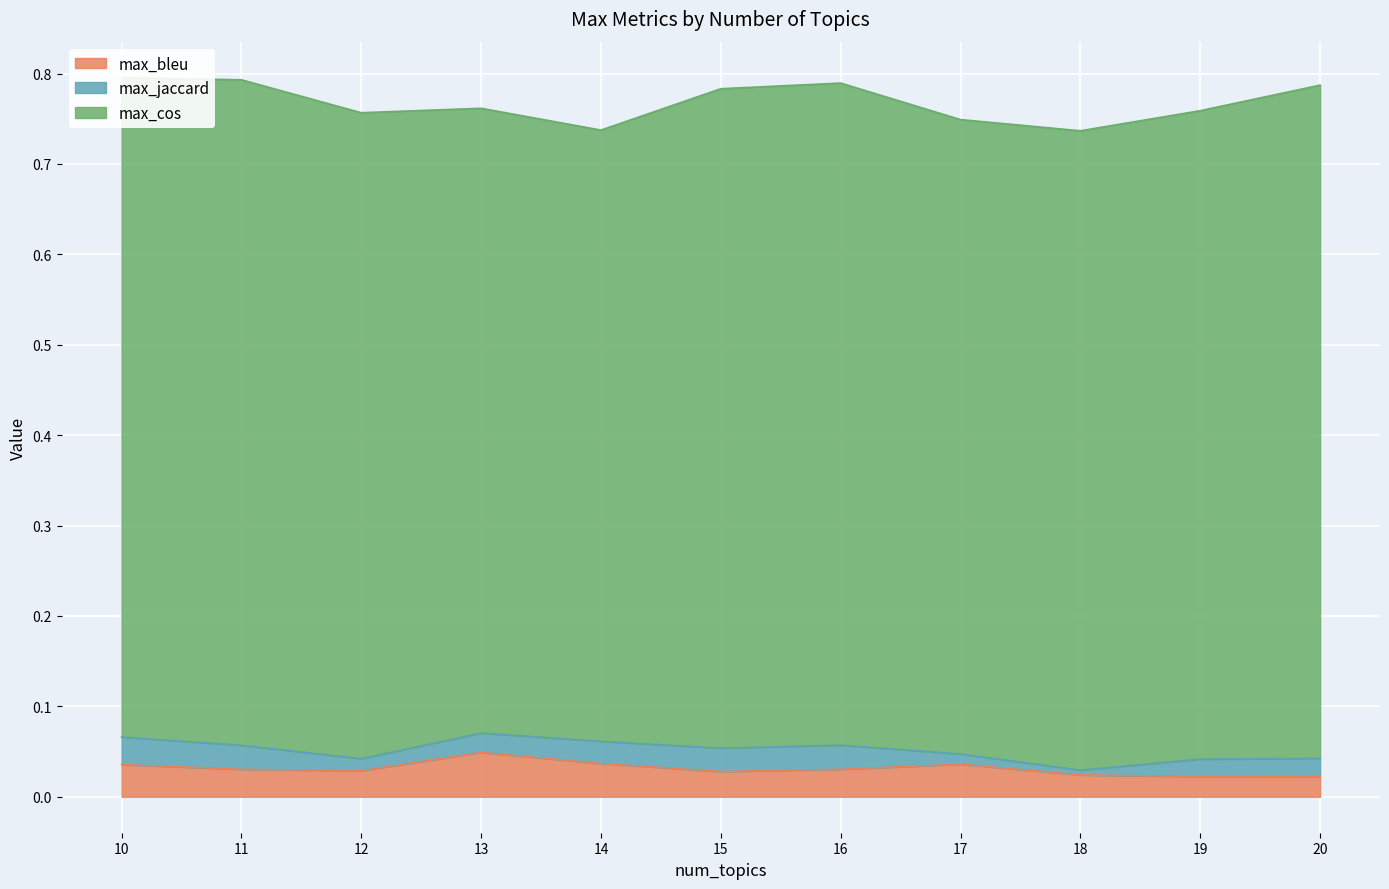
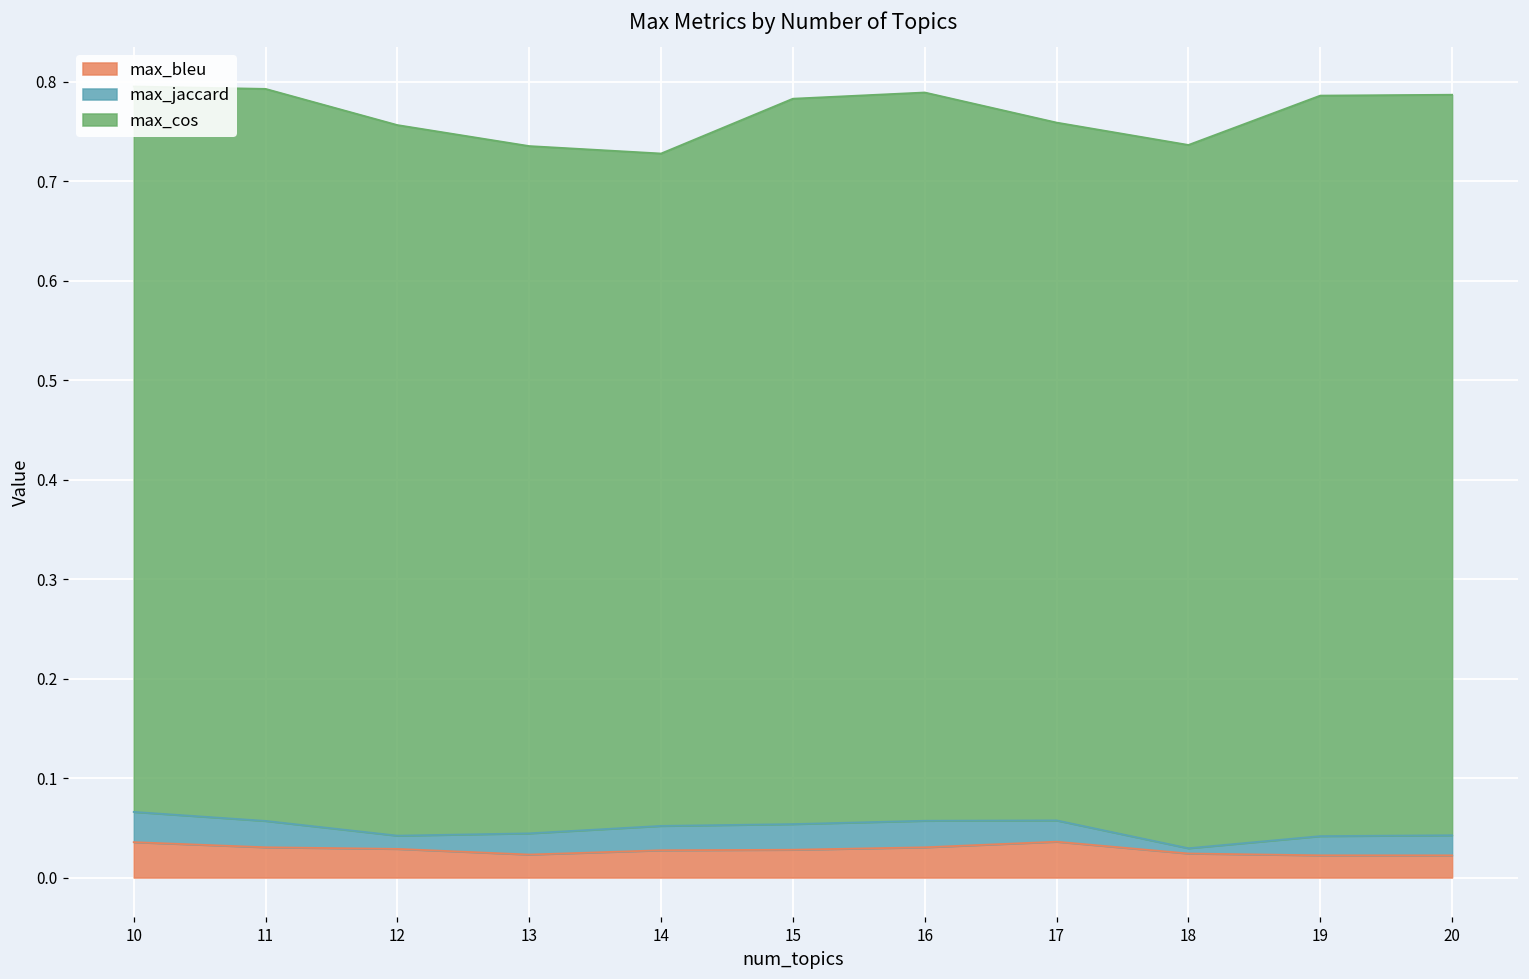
  {
    "max_bleu": {
      "10": 0.04,
      "11": 0.03,
      "12": 0.03,
-     "13": 0.05,
-     "14": 0.04,
+     "13": 0.02,
+     "14": 0.03,
      "15": 0.03,
      "16": 0.03,
      "17": 0.04,
      "18": 0.02,
      "19": 0.02,
      "20": 0.02
    },
    "max_jaccard": {
      "10": 0.03,
      "11": 0.03,
      "12": 0.01,
      "13": 0.02,
      "14": 0.02,
      "15": 0.03,
      "16": 0.03,
-     "17": 0.01,
+     "17": 0.02,
      "18": 0.01,
      "19": 0.02,
      "20": 0.02
    },
    "max_cos": {
      "11": 0.74,
      "12": 0.71,
      "13": 0.69,
      "14": 0.68,
      "15": 0.73,
      "16": 0.73,
      "17": 0.70,
      "18": 0.71,
-     "19": 0.72,
+     "19": 0.74,
      "20": 0.74
    }
  }
